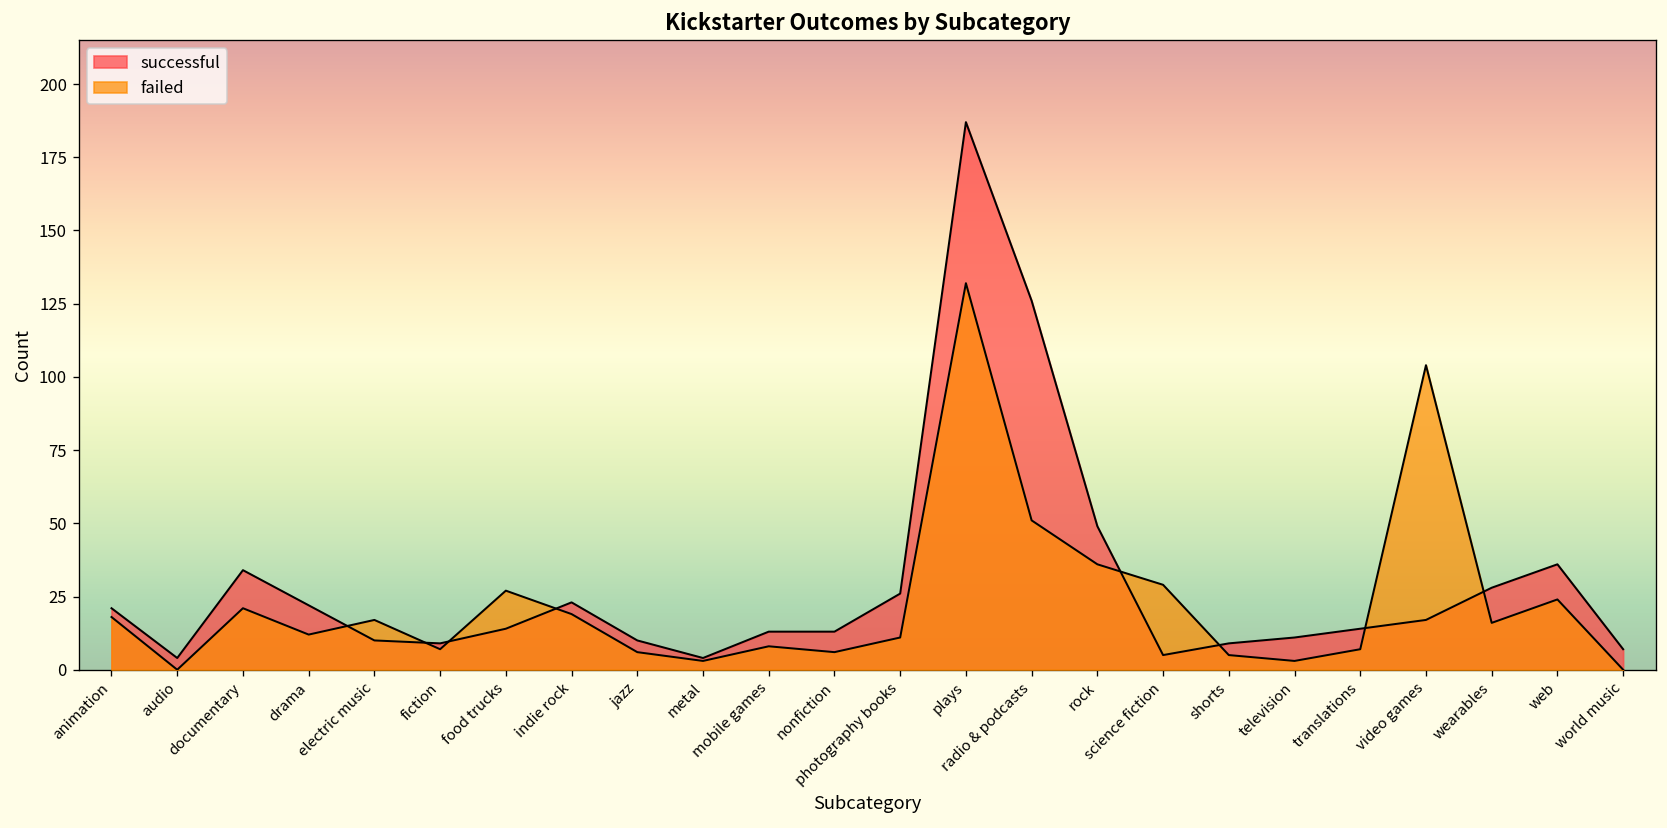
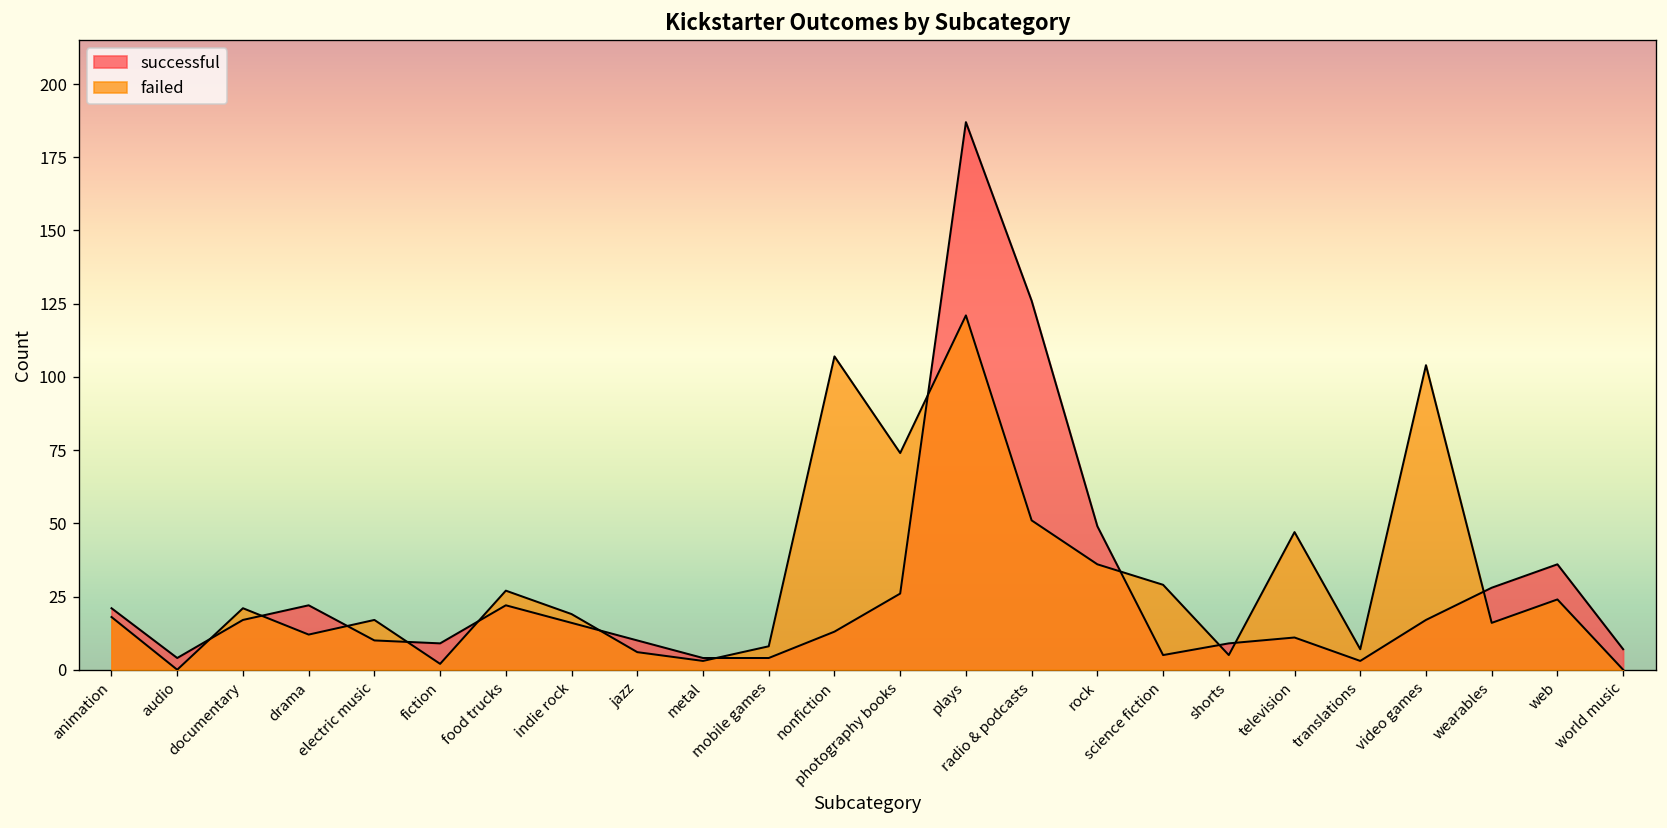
  {
    "successful": {
      "animation": 21,
      "audio": 4,
-     "documentary": 34,
+     "documentary": 17,
      "drama": 22,
      "electric music": 10,
      "fiction": 9,
-     "food trucks": 14,
-     "indie rock": 23,
+     "food trucks": 22,
+     "indie rock": 16,
      "jazz": 10,
-     "mobile games": 13,
+     "mobile games": 4,
      "nonfiction": 13,
      "photography books": 26,
      "plays": 187,
      "radio & podcasts": 126,
      "rock": 49,
      "science fiction": 5,
      "shorts": 9,
      "television": 11,
-     "translations": 14,
+     "translations": 3,
      "video games": 17,
      "wearables": 28,
      "web": 36,
      "world music": 7
    },
    "failed": {
      "animation": 18,
      "audio": 0,
      "documentary": 21,
      "drama": 12,
      "electric music": 17,
-     "fiction": 7,
+     "fiction": 2,
      "food trucks": 27,
      "indie rock": 19,
      "jazz": 6,
      "mobile games": 8,
-     "nonfiction": 6,
-     "photography books": 11,
-     "plays": 132,
+     "nonfiction": 107,
+     "photography books": 74,
+     "plays": 121,
      "radio & podcasts": 51,
      "rock": 36,
      "science fiction": 29,
      "shorts": 5,
-     "television": 3,
+     "television": 47,
      "translations": 7,
      "video games": 104,
      "wearables": 16,
      "web": 24,
      "world music": 0
    }
  }
